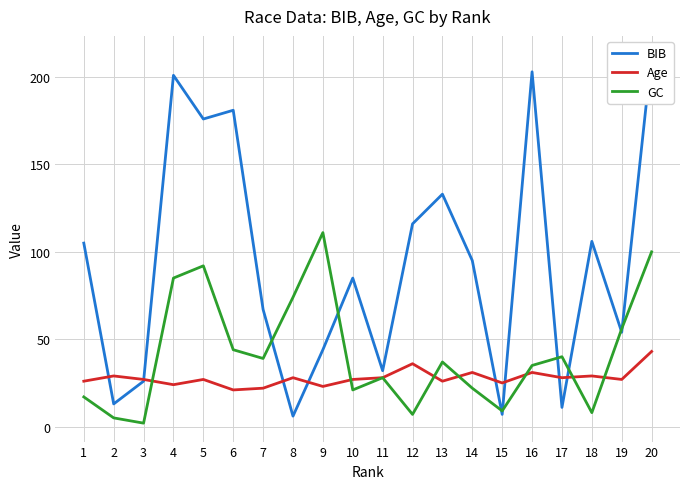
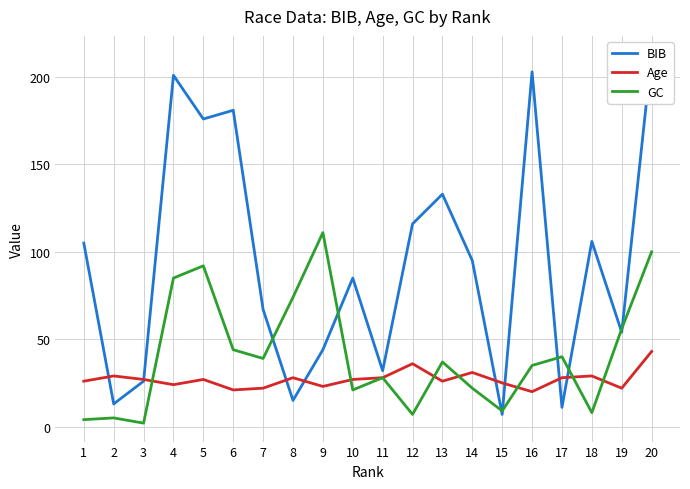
  {
    "BIB": {
      "1": 105,
      "2": 13,
      "4": 201,
      "5": 176,
      "6": 181,
      "7": 67,
-     "8": 6,
+     "8": 15,
      "9": 44,
      "10": 85,
      "11": 32,
      "12": 116,
      "13": 133,
      "14": 95,
      "15": 7,
      "16": 203,
      "17": 11,
      "18": 106,
      "19": 54
    },
    "Age": {
      "1": 26,
      "2": 29,
      "4": 24,
      "5": 27,
      "6": 21,
      "7": 22,
      "8": 28,
      "9": 23,
      "10": 27,
      "12": 36,
      "13": 26,
      "14": 31,
      "15": 25,
-     "16": 31,
+     "16": 20,
      "17": 28,
      "18": 29,
-     "19": 27,
+     "19": 22,
      "20": 43
    },
    "GC": {
-     "1": 17,
+     "1": 4,
      "2": 5,
      "3": 2,
      "4": 85,
      "5": 92,
      "6": 44,
      "7": 39,
      "8": 74,
      "9": 111,
      "10": 21,
      "12": 7,
      "13": 37,
      "14": 22,
      "15": 9,
      "16": 35,
      "17": 40,
      "18": 8,
      "19": 56,
      "20": 100
    }
  }
